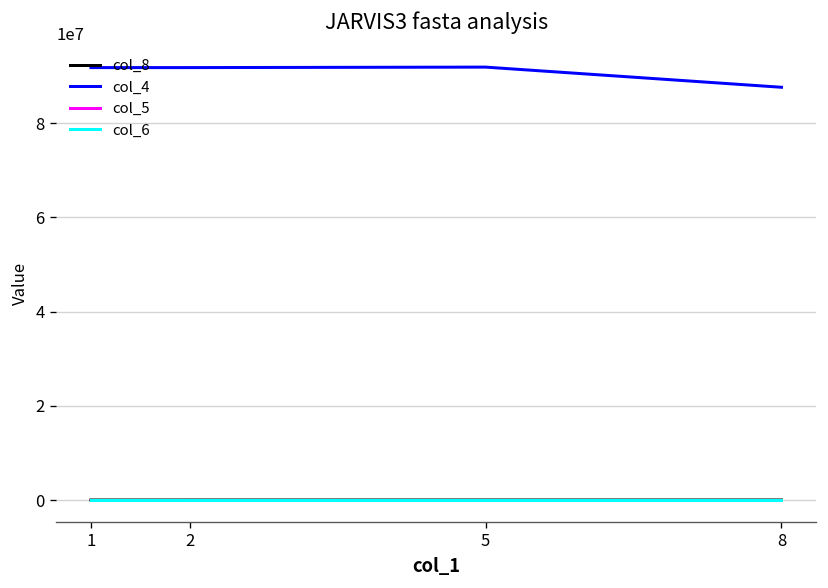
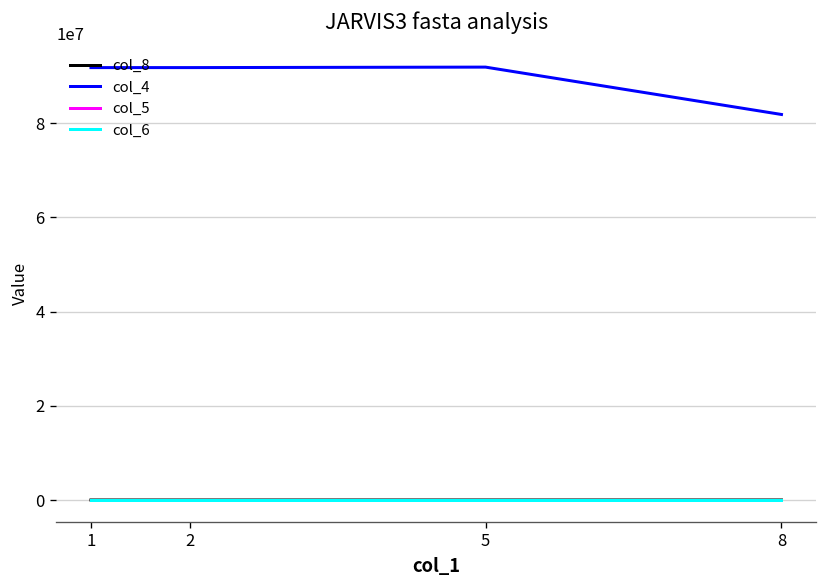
  {
    "col_6": {
      "1": 0,
      "2": 0,
      "5": 0,
      "8": 0
    },
    "col_4": {
      "1": 92000000,
      "2": 92000000,
      "5": 92000000,
-     "8": 88000000
+     "8": 82000000
    }
  }
